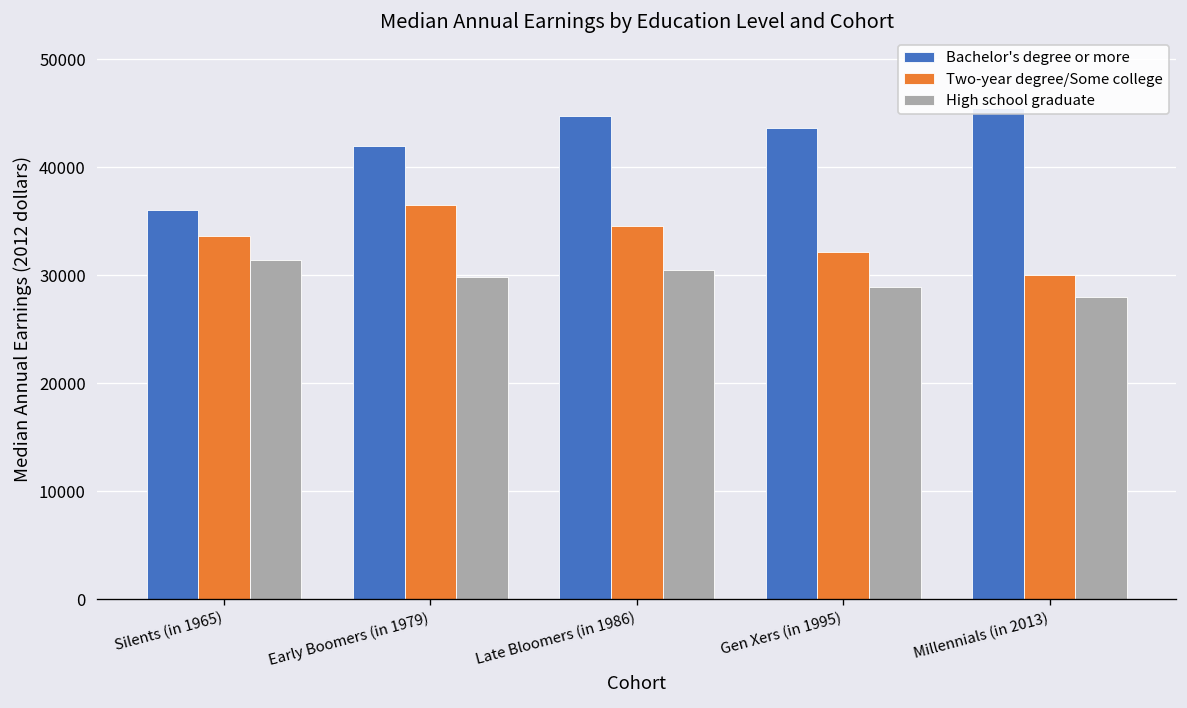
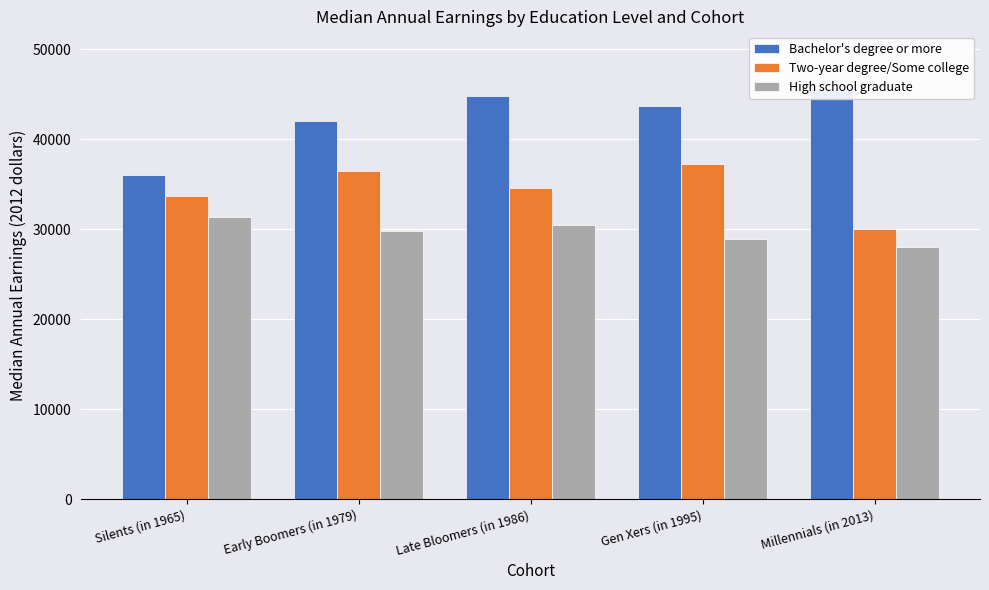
  {
    "Bachelor's degree or more": {
      "Silents (in 1965)": 36000,
      "Early Boomers (in 1979)": 42000,
      "Late Bloomers (in 1986)": 45000,
      "Gen Xers (in 1995)": 44000
    },
    "Two-year degree/Some college": {
      "Silents (in 1965)": 34000,
      "Early Boomers (in 1979)": 36000,
      "Late Bloomers (in 1986)": 35000,
-     "Gen Xers (in 1995)": 32000,
+     "Gen Xers (in 1995)": 37000,
      "Millennials (in 2013)": 30000
    },
    "High school graduate": {
      "Silents (in 1965)": 31000,
      "Early Boomers (in 1979)": 30000,
      "Late Bloomers (in 1986)": 31000,
      "Gen Xers (in 1995)": 29000,
      "Millennials (in 2013)": 28000
    }
  }
